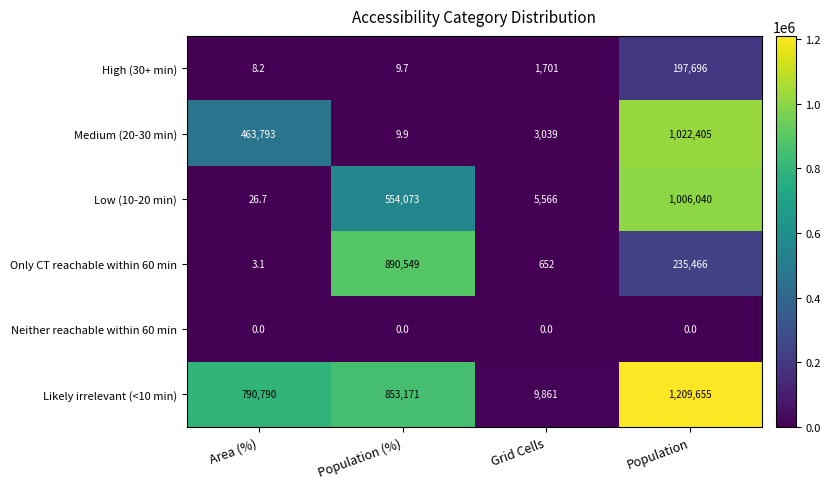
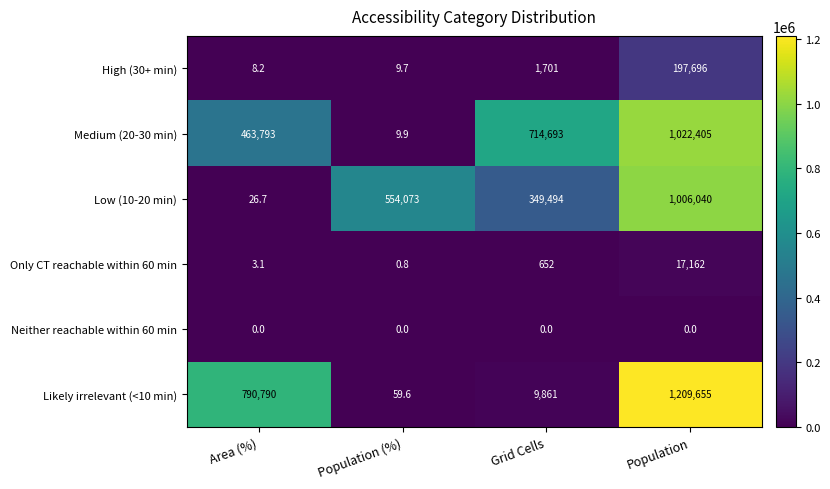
  {
    "High (30+ min)": {
      "Area (%)": "8.2",
      "Population (%)": "9.7",
      "Grid Cells": "1,701",
      "Population": "197,696"
    },
    "Medium (20-30 min)": {
      "Area (%)": "463,793",
      "Population (%)": "9.9",
-     "Grid Cells": "3,039",
+     "Grid Cells": "714,693",
      "Population": "1,022,405"
    },
    "Low (10-20 min)": {
      "Area (%)": "26.7",
      "Population (%)": "554,073",
-     "Grid Cells": "5,566",
+     "Grid Cells": "349,494",
      "Population": "1,006,040"
    },
    "Only CT reachable within 60 min": {
      "Area (%)": "3.1",
-     "Population (%)": "890,549",
+     "Population (%)": "0.8",
      "Grid Cells": "652",
-     "Population": "235,466"
+     "Population": "17,162"
    },
    "Neither reachable within 60 min": {
      "Area (%)": "0.0",
      "Population (%)": "0.0",
      "Grid Cells": "0.0",
      "Population": "0.0"
    },
    "Likely irrelevant (<10 min)": {
      "Area (%)": "790,790",
-     "Population (%)": "853,171",
+     "Population (%)": "59.6",
      "Grid Cells": "9,861",
      "Population": "1,209,655"
    }
  }
